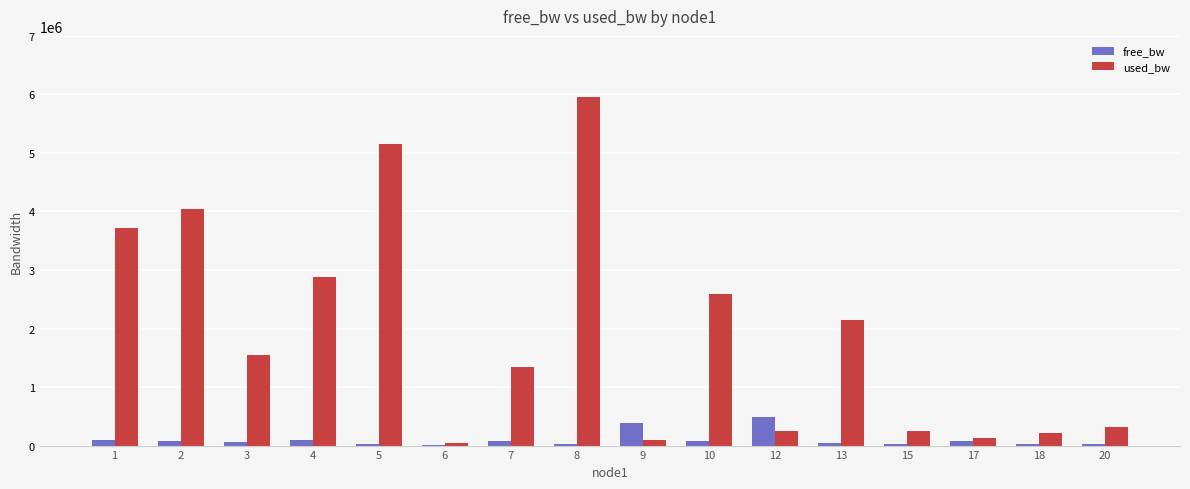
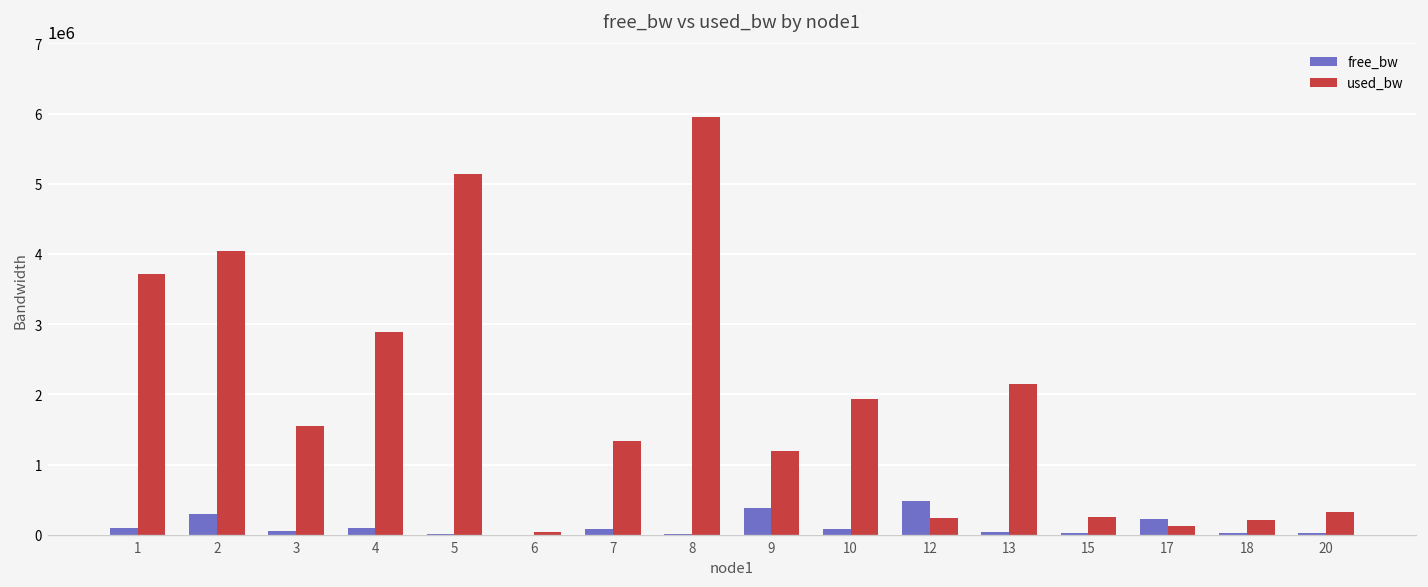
  {
    "free_bw": {
      "1": 100000,
-     "2": 100000,
+     "2": 300000,
      "3": 100000,
      "4": 100000,
      "7": 100000,
      "9": 400000,
      "10": 100000,
      "12": 500000,
-     "17": 100000
+     "17": 200000
    },
    "used_bw": {
      "1": 3700000,
      "2": 4000000,
      "3": 1600000,
      "4": 2900000,
      "5": 5100000,
      "6": 0,
      "7": 1300000,
      "8": 5900000,
-     "9": 100000,
-     "10": 2600000,
+     "9": 1200000,
+     "10": 1900000,
      "12": 200000,
      "13": 2100000,
      "15": 300000,
      "17": 100000,
      "18": 200000,
      "20": 300000
    }
  }
